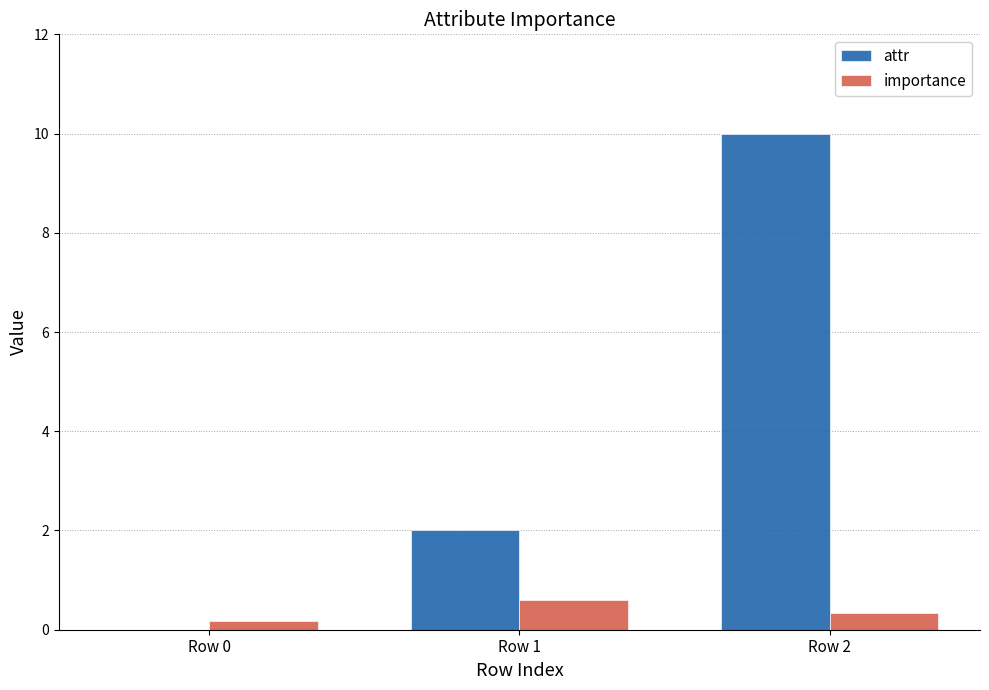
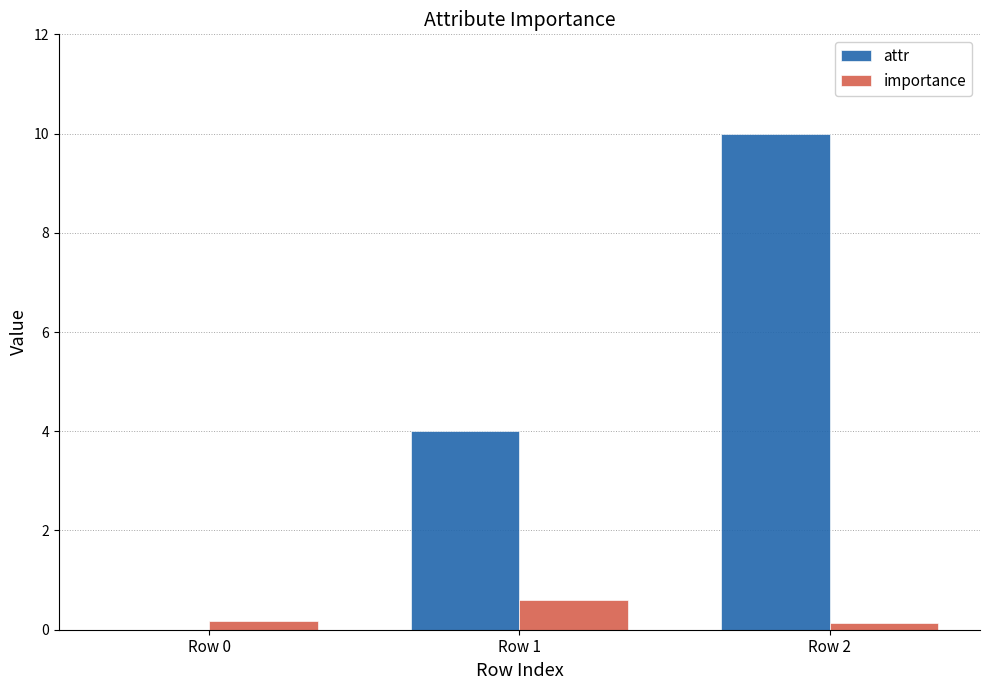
  {
    "attr": {
      "Row 0": 0,
-     "Row 1": 2,
+     "Row 1": 4,
      "Row 2": 10
    },
    "importance": {
      "Row 0": 0.2,
      "Row 1": 0.6,
-     "Row 2": 0.3
+     "Row 2": 0.1
    }
  }
